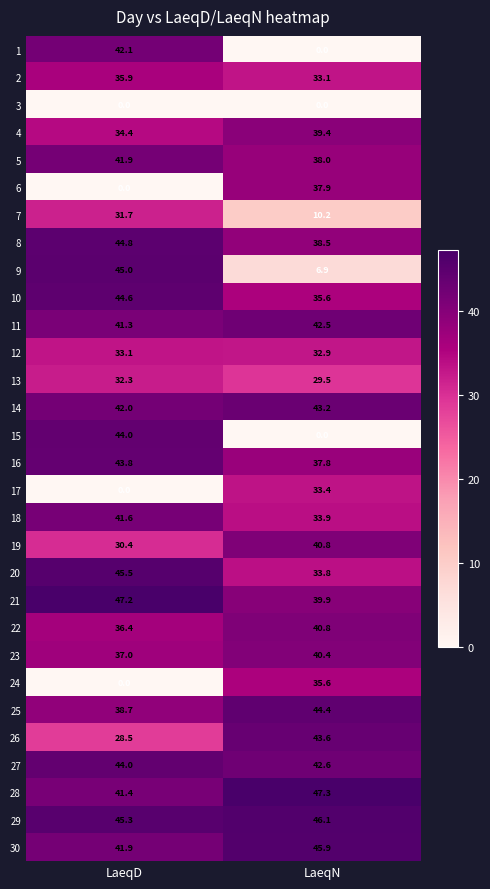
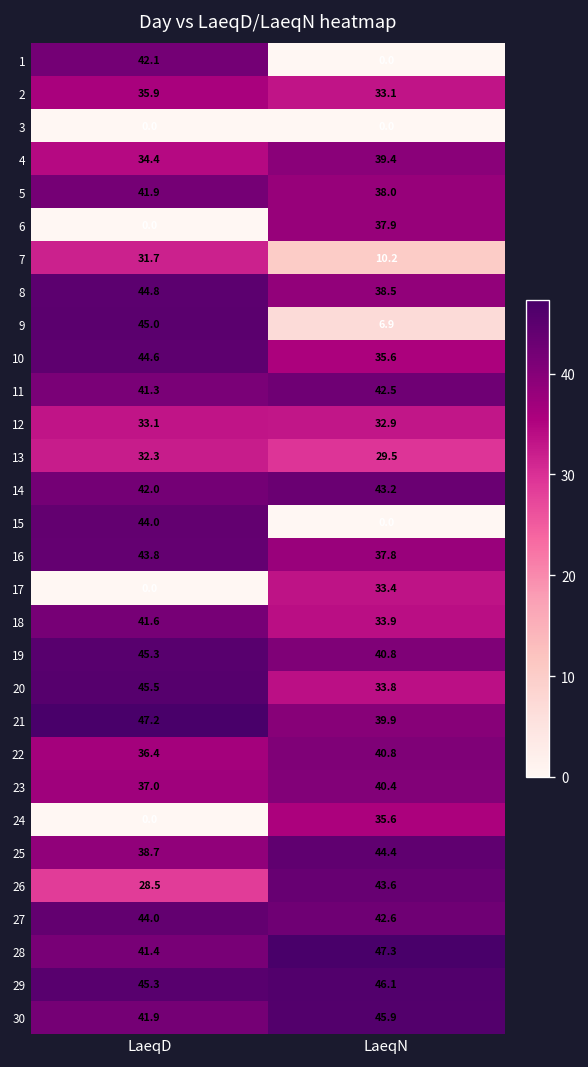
  {
    "1": {
      "LaeqD": 42.1
    },
    "2": {
      "LaeqD": 35.9,
      "LaeqN": 33.1
    },
    "4": {
      "LaeqD": 34.4,
      "LaeqN": 39.4
    },
    "5": {
      "LaeqD": 41.9,
      "LaeqN": 38.0
    },
    "6": {
      "LaeqN": 37.9
    },
    "7": {
      "LaeqD": 31.7,
      "LaeqN": 10.2
    },
    "8": {
      "LaeqD": 44.8,
      "LaeqN": 38.5
    },
    "9": {
      "LaeqD": 45.0
    },
    "10": {
      "LaeqD": 44.6,
      "LaeqN": 35.6
    },
    "11": {
      "LaeqD": 41.3,
      "LaeqN": 42.5
    },
    "12": {
      "LaeqD": 33.1,
      "LaeqN": 32.9
    },
    "13": {
      "LaeqD": 32.3,
      "LaeqN": 29.5
    },
    "14": {
      "LaeqD": 42.0,
      "LaeqN": 43.2
    },
    "15": {
      "LaeqD": 44.0
    },
    "16": {
      "LaeqD": 43.8,
      "LaeqN": 37.8
    },
    "17": {
      "LaeqN": 33.4
    },
    "18": {
      "LaeqD": 41.6,
      "LaeqN": 33.9
    },
    "19": {
-     "LaeqD": 30.4,
+     "LaeqD": 45.3,
      "LaeqN": 40.8
    },
    "20": {
      "LaeqD": 45.5,
      "LaeqN": 33.8
    },
    "21": {
      "LaeqD": 47.2,
      "LaeqN": 39.9
    },
    "22": {
      "LaeqD": 36.4,
      "LaeqN": 40.8
    },
    "23": {
      "LaeqD": 37.0,
      "LaeqN": 40.4
    },
    "24": {
      "LaeqN": 35.6
    },
    "25": {
      "LaeqD": 38.7,
      "LaeqN": 44.4
    },
    "26": {
      "LaeqD": 28.5,
      "LaeqN": 43.6
    },
    "27": {
      "LaeqD": 44.0,
      "LaeqN": 42.6
    },
    "28": {
      "LaeqD": 41.4,
      "LaeqN": 47.3
    },
    "29": {
      "LaeqD": 45.3,
      "LaeqN": 46.1
    },
    "30": {
      "LaeqD": 41.9,
      "LaeqN": 45.9
    }
  }
